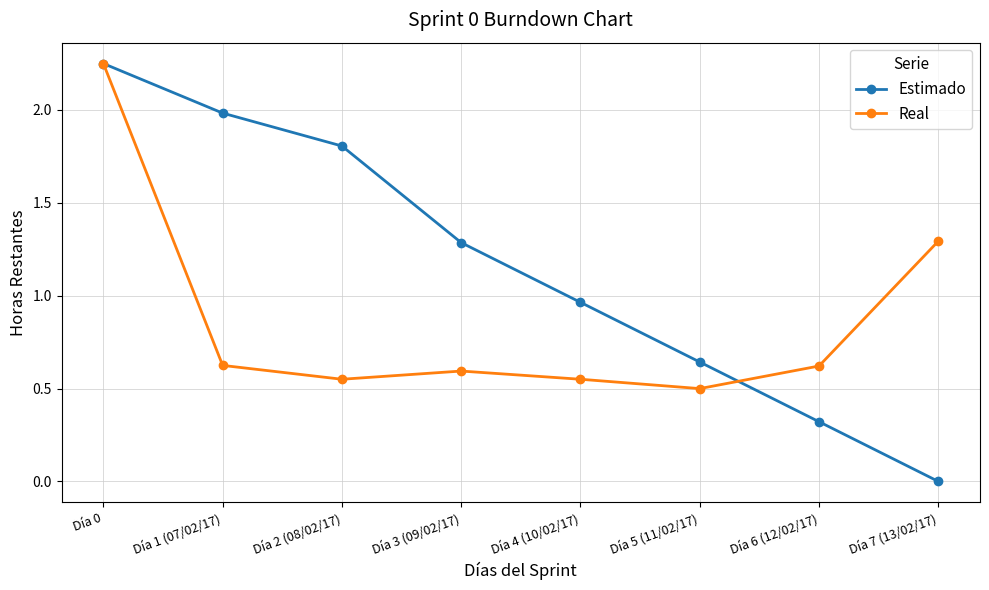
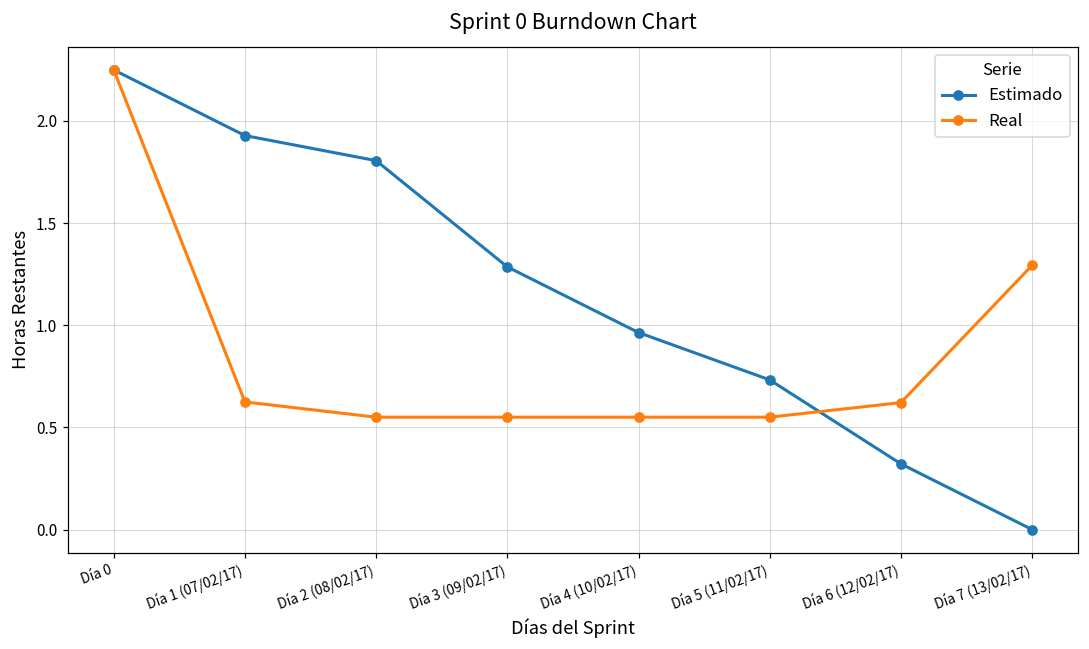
  {
    "Estimado": {
-     "Día 1 (07/02/17)": 1.98,
+     "Día 1 (07/02/17)": 1.93,
      "Día 2 (08/02/17)": 1.81,
      "Día 3 (09/02/17)": 1.29,
      "Día 4 (10/02/17)": 0.96,
-     "Día 5 (11/02/17)": 0.64,
+     "Día 5 (11/02/17)": 0.73,
      "Día 6 (12/02/17)": 0.32,
      "Día 7 (13/02/17)": 0.00
    },
    "Real": {
      "Día 1 (07/02/17)": 0.62,
      "Día 2 (08/02/17)": 0.55,
-     "Día 3 (09/02/17)": 0.59,
+     "Día 3 (09/02/17)": 0.55,
      "Día 4 (10/02/17)": 0.55,
-     "Día 5 (11/02/17)": 0.50,
+     "Día 5 (11/02/17)": 0.55,
      "Día 6 (12/02/17)": 0.62,
      "Día 7 (13/02/17)": 1.29
    }
  }
